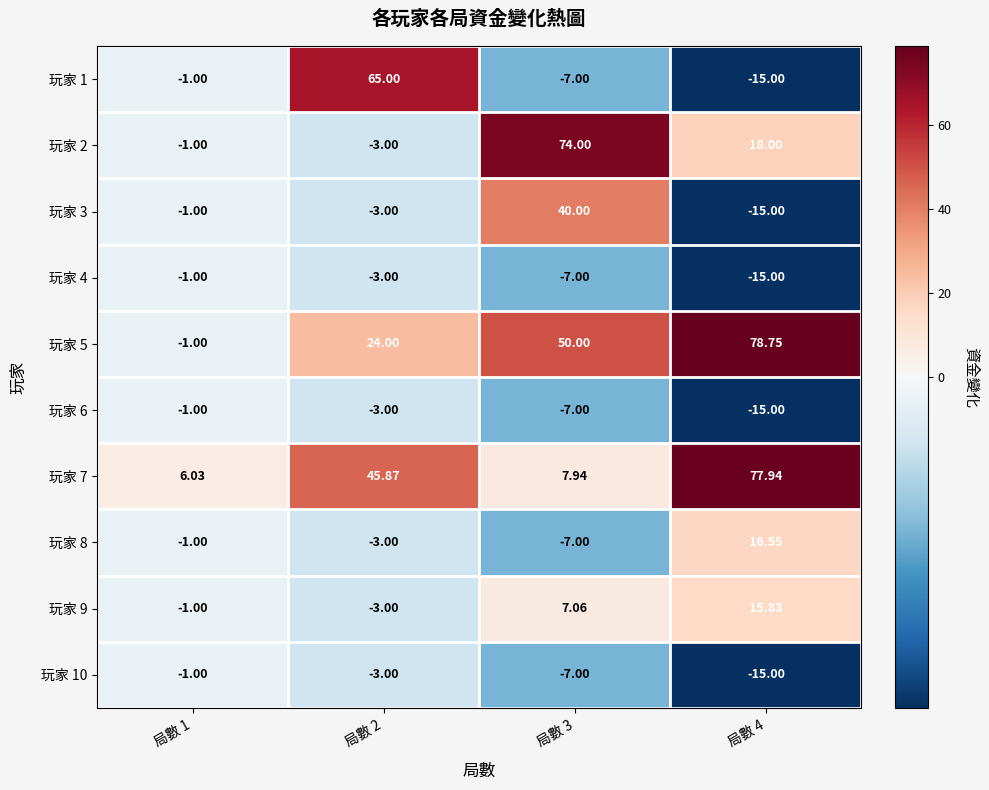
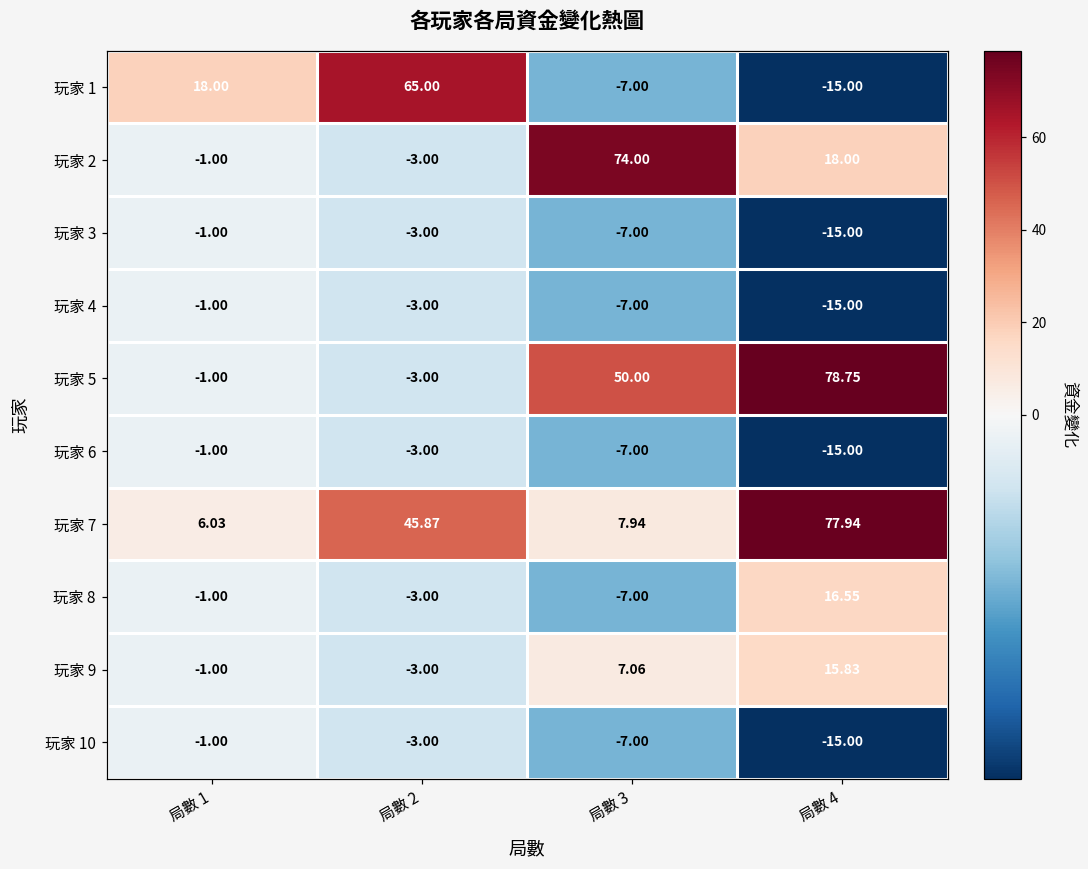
  {
    "玩家 1": {
-     "局數 1": -1.00,
+     "局數 1": 18.00,
      "局數 2": 65.00,
      "局數 3": -7.00,
      "局數 4": -15.00
    },
    "玩家 2": {
      "局數 1": -1.00,
      "局數 2": -3.00,
      "局數 3": 74.00,
      "局數 4": 18.00
    },
    "玩家 3": {
      "局數 1": -1.00,
      "局數 2": -3.00,
-     "局數 3": 40.00,
+     "局數 3": -7.00,
      "局數 4": -15.00
    },
    "玩家 4": {
      "局數 1": -1.00,
      "局數 2": -3.00,
      "局數 3": -7.00,
      "局數 4": -15.00
    },
    "玩家 5": {
      "局數 1": -1.00,
-     "局數 2": 24.00,
+     "局數 2": -3.00,
      "局數 3": 50.00,
      "局數 4": 78.75
    },
    "玩家 6": {
      "局數 1": -1.00,
      "局數 2": -3.00,
      "局數 3": -7.00,
      "局數 4": -15.00
    },
    "玩家 7": {
      "局數 1": 6.03,
      "局數 2": 45.87,
      "局數 3": 7.94,
      "局數 4": 77.94
    },
    "玩家 8": {
      "局數 1": -1.00,
      "局數 2": -3.00,
      "局數 3": -7.00,
      "局數 4": 16.55
    },
    "玩家 9": {
      "局數 1": -1.00,
      "局數 2": -3.00,
      "局數 3": 7.06,
      "局數 4": 15.83
    },
    "玩家 10": {
      "局數 1": -1.00,
      "局數 2": -3.00,
      "局數 3": -7.00,
      "局數 4": -15.00
    }
  }
